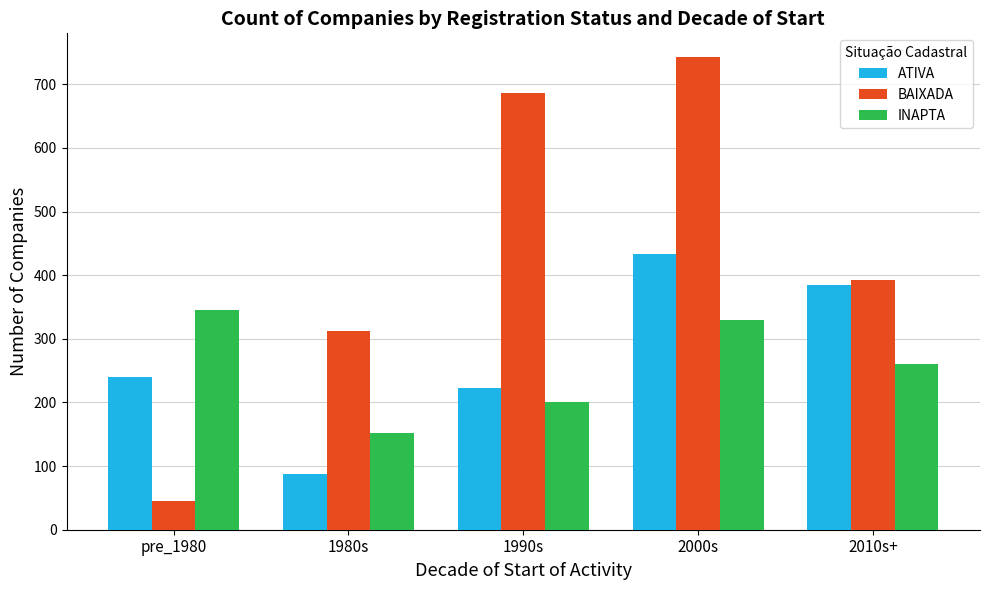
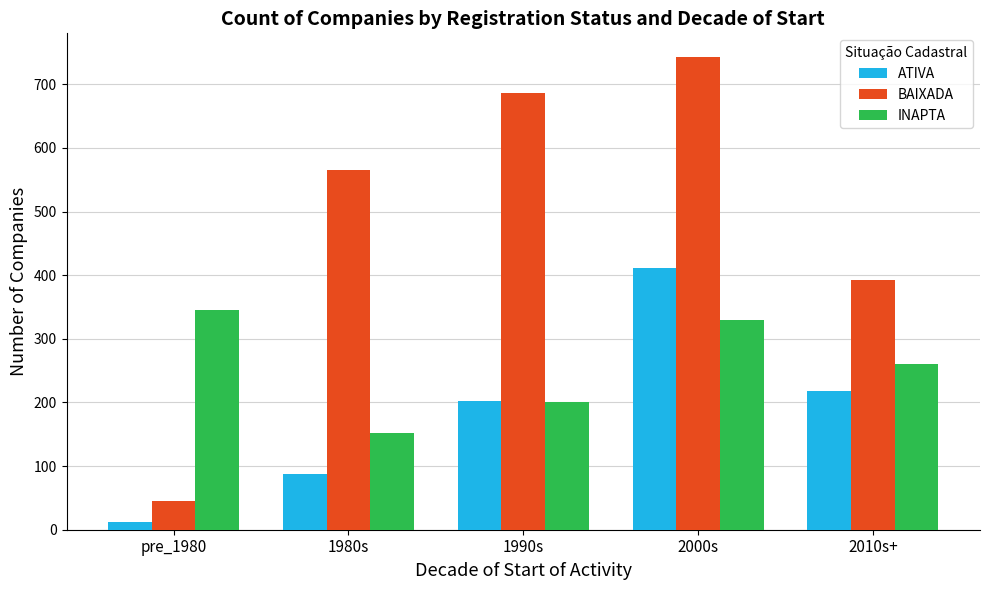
  {
    "ATIVA": {
-     "pre_1980": 240,
+     "pre_1980": 10,
      "1980s": 90,
-     "1990s": 220,
-     "2000s": 430,
-     "2010s+": 380
+     "1990s": 200,
+     "2000s": 410,
+     "2010s+": 220
    },
    "BAIXADA": {
      "pre_1980": 50,
-     "1980s": 310,
+     "1980s": 570,
      "1990s": 690,
      "2000s": 740,
      "2010s+": 390
    },
    "INAPTA": {
      "pre_1980": 350,
      "1980s": 150,
      "1990s": 200,
      "2000s": 330,
      "2010s+": 260
    }
  }
